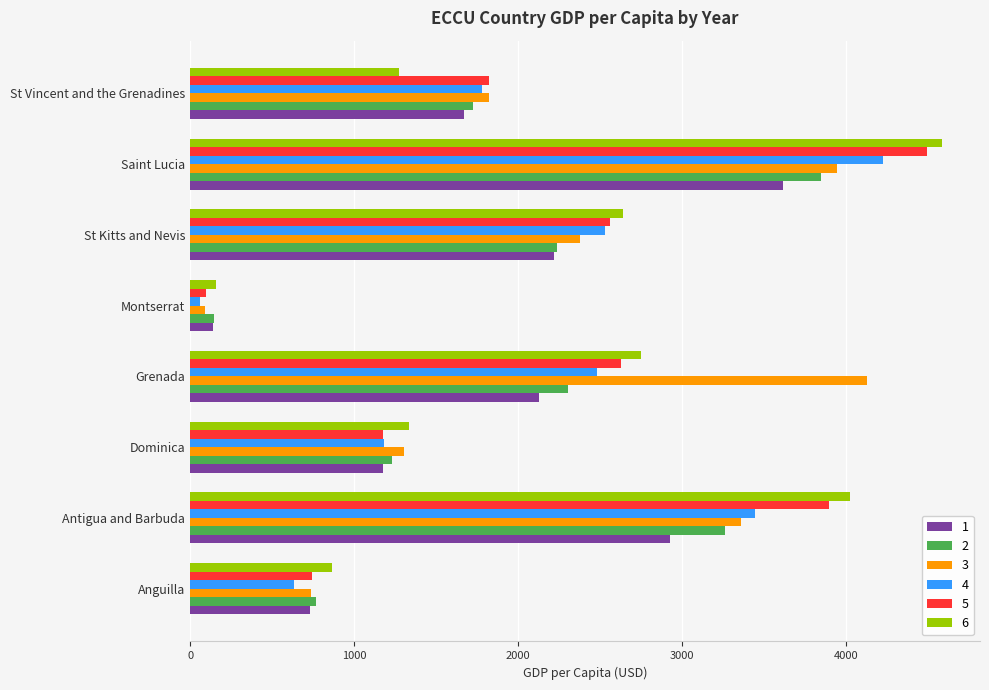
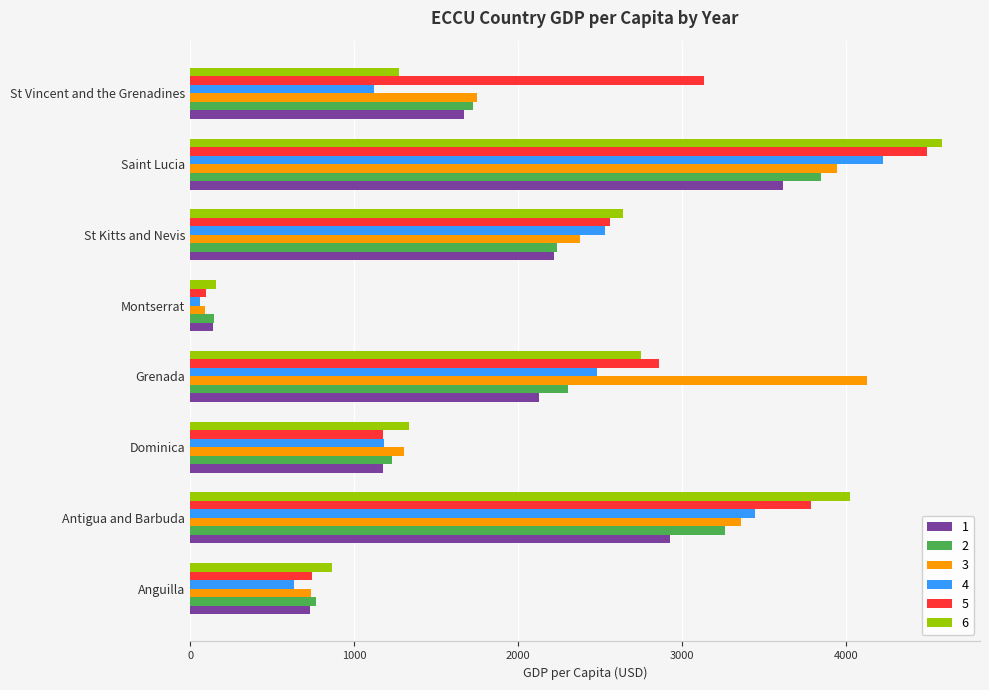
  {
    "1": {
      "St Vincent and the Grenadines": 1670,
      "Saint Lucia": 3610,
      "St Kitts and Nevis": 2220,
      "Montserrat": 140,
      "Grenada": 2120,
      "Dominica": 1180,
      "Antigua and Barbuda": 2930,
      "Anguilla": 730
    },
    "2": {
      "St Vincent and the Grenadines": 1720,
      "Saint Lucia": 3850,
      "St Kitts and Nevis": 2240,
      "Montserrat": 150,
      "Grenada": 2310,
      "Dominica": 1230,
      "Antigua and Barbuda": 3260,
      "Anguilla": 770
    },
    "3": {
-     "St Vincent and the Grenadines": 1820,
+     "St Vincent and the Grenadines": 1750,
      "Saint Lucia": 3950,
      "St Kitts and Nevis": 2380,
      "Montserrat": 90,
      "Grenada": 4130,
      "Dominica": 1310,
      "Antigua and Barbuda": 3360,
      "Anguilla": 740
    },
    "4": {
-     "St Vincent and the Grenadines": 1780,
+     "St Vincent and the Grenadines": 1120,
      "Saint Lucia": 4230,
      "St Kitts and Nevis": 2530,
      "Montserrat": 60,
      "Grenada": 2480,
      "Dominica": 1180,
      "Antigua and Barbuda": 3440,
      "Anguilla": 630
    },
    "5": {
-     "St Vincent and the Grenadines": 1820,
+     "St Vincent and the Grenadines": 3130,
      "Saint Lucia": 4490,
      "St Kitts and Nevis": 2560,
      "Montserrat": 100,
-     "Grenada": 2630,
+     "Grenada": 2860,
      "Dominica": 1180,
-     "Antigua and Barbuda": 3900,
+     "Antigua and Barbuda": 3780,
      "Anguilla": 750
    },
    "6": {
      "St Vincent and the Grenadines": 1270,
      "Saint Lucia": 4590,
      "St Kitts and Nevis": 2640,
      "Montserrat": 160,
      "Grenada": 2750,
      "Dominica": 1330,
      "Antigua and Barbuda": 4020,
      "Anguilla": 870
    }
  }
